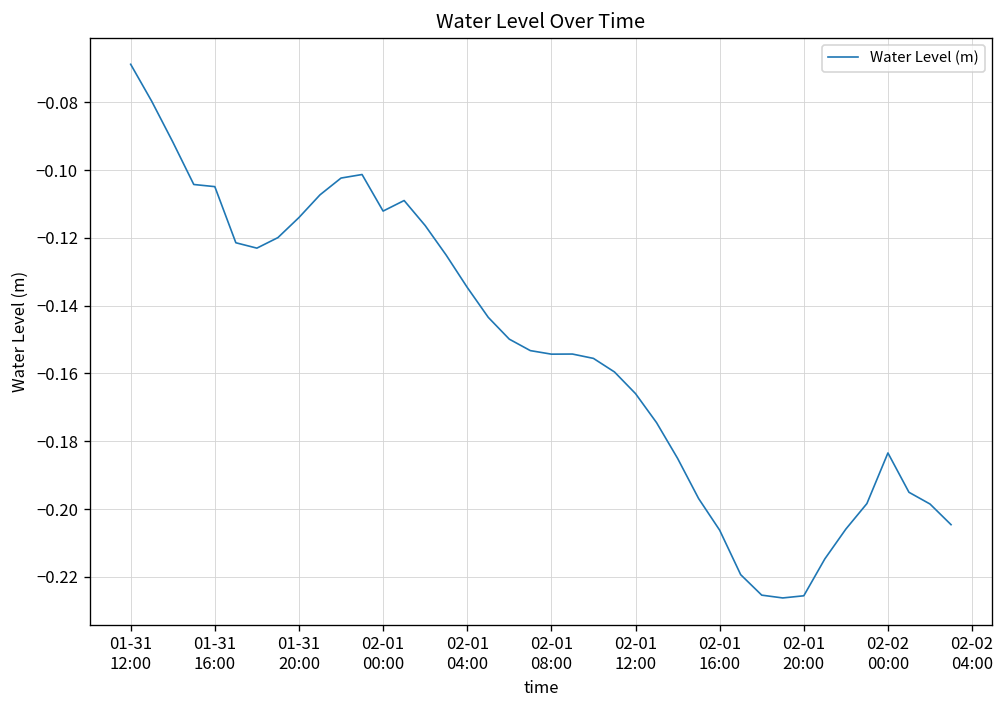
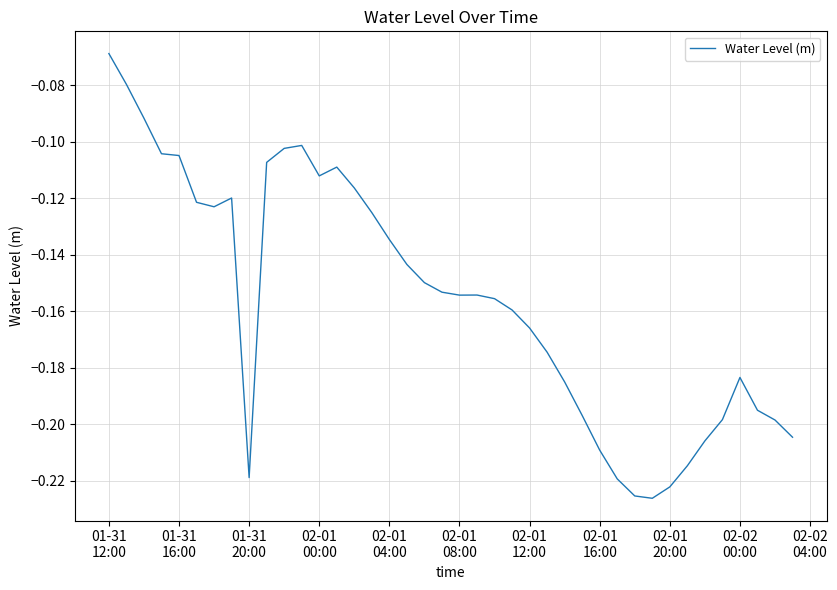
  {
    "01-31 12:00": -0.069,
    "01-31 16:00": -0.105,
-   "01-31 20:00": -0.114,
+   "01-31 20:00": -0.219,
    "02-01 00:00": -0.112,
    "02-01 04:00": -0.135,
    "02-01 08:00": -0.154,
    "02-01 12:00": -0.166,
-   "02-01 16:00": -0.206,
-   "02-01 20:00": -0.226,
+   "02-01 16:00": -0.209,
+   "02-01 20:00": -0.222,
    "02-02 00:00": -0.183
  }
